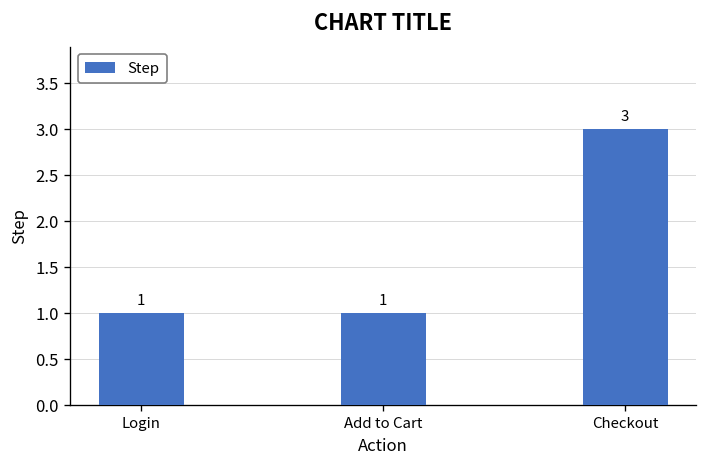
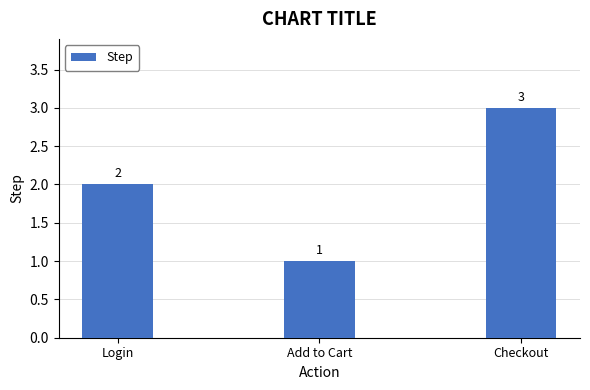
  {
-   "Login": 1,
+   "Login": 2,
    "Add to Cart": 1,
    "Checkout": 3
  }
